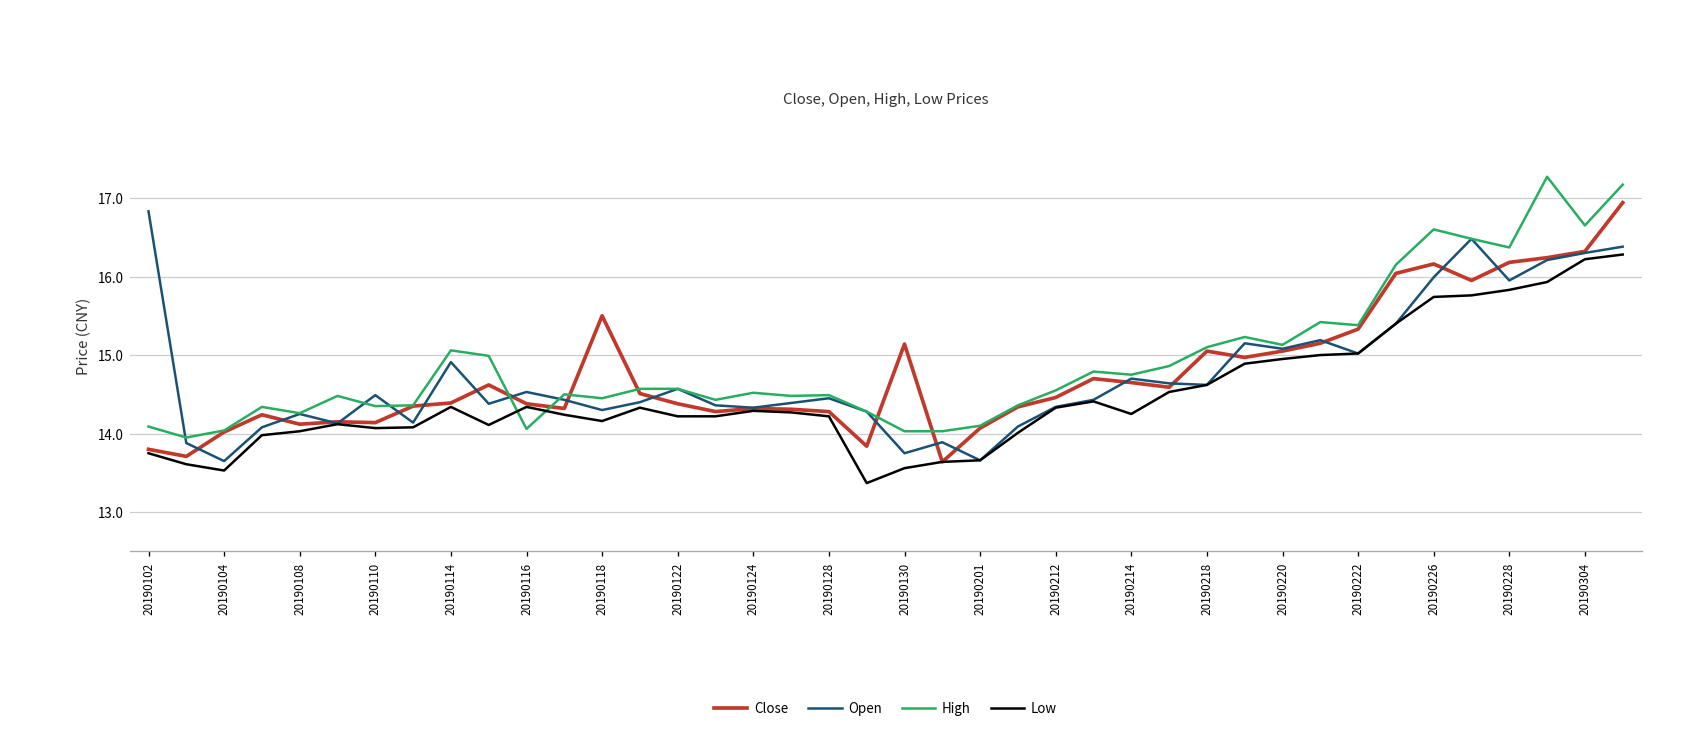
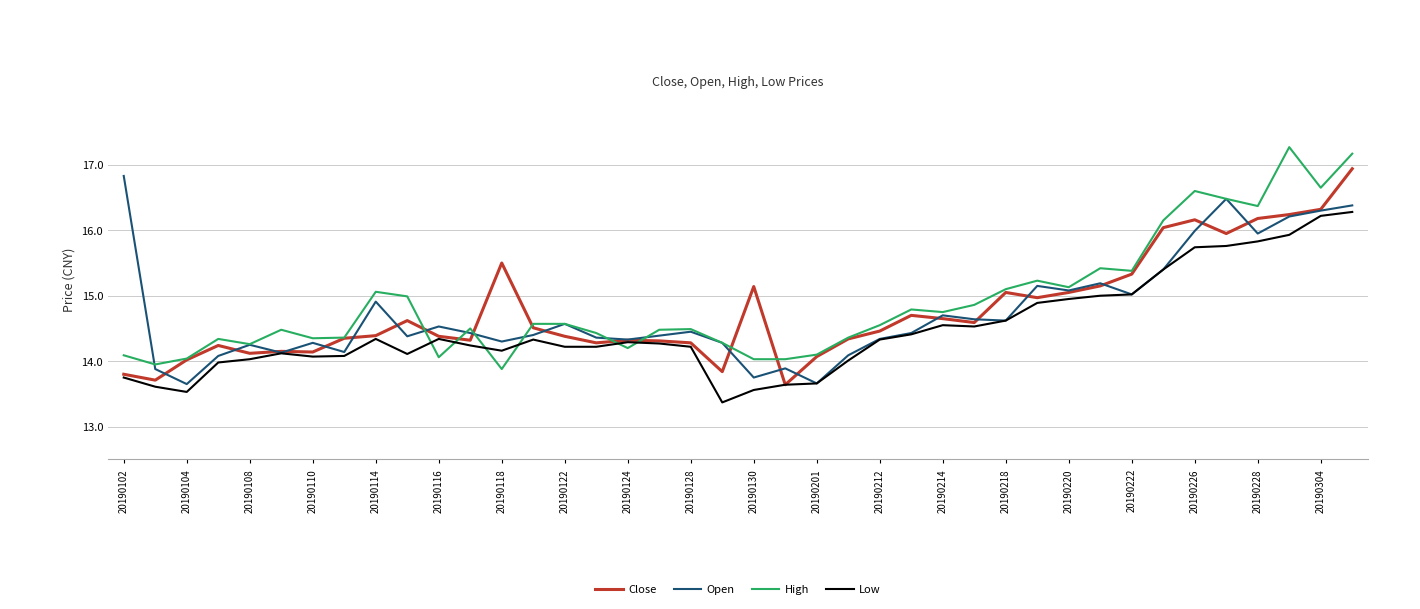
  {
    "Close": {
      "20190102": 13.8,
      "20190108": 14.1,
      "20190110": 14.1,
      "20190114": 14.4,
      "20190116": 14.4,
      "20190118": 15.5,
      "20190122": 14.4,
      "20190128": 14.3,
      "20190130": 15.1,
      "20190212": 14.5,
      "20190214": 14.7,
      "20190218": 15.1,
      "20190222": 15.3,
      "20190226": 16.2,
      "20190228": 16.2
    },
    "Open": {
      "20190102": 16.8,
      "20190104": 13.7,
-     "20190110": 14.5,
+     "20190110": 14.3,
      "20190114": 14.9,
      "20190116": 14.5,
      "20190118": 14.3,
      "20190128": 14.5,
      "20190130": 13.8,
      "20190214": 14.7,
      "20190226": 16.0,
      "20190228": 16.0
    },
    "High": {
      "20190102": 14.1,
      "20190110": 14.4,
      "20190114": 15.1,
      "20190116": 14.1,
-     "20190118": 14.5,
-     "20190124": 14.5,
+     "20190118": 13.9,
+     "20190124": 14.2,
      "20190128": 14.5,
      "20190130": 14.0,
      "20190212": 14.6,
      "20190214": 14.8,
      "20190218": 15.1,
      "20190220": 15.1,
      "20190222": 15.4,
      "20190226": 16.6,
      "20190228": 16.4,
      "20190304": 16.7
    },
    "Low": {
      "20190102": 13.8,
      "20190104": 13.5,
      "20190108": 14.0,
      "20190110": 14.1,
      "20190114": 14.3,
      "20190116": 14.3,
      "20190118": 14.2,
      "20190122": 14.2,
      "20190128": 14.2,
      "20190130": 13.6,
-     "20190214": 14.3,
+     "20190214": 14.6,
      "20190220": 15.0,
      "20190226": 15.7,
      "20190228": 15.8,
      "20190304": 16.2
    }
  }
